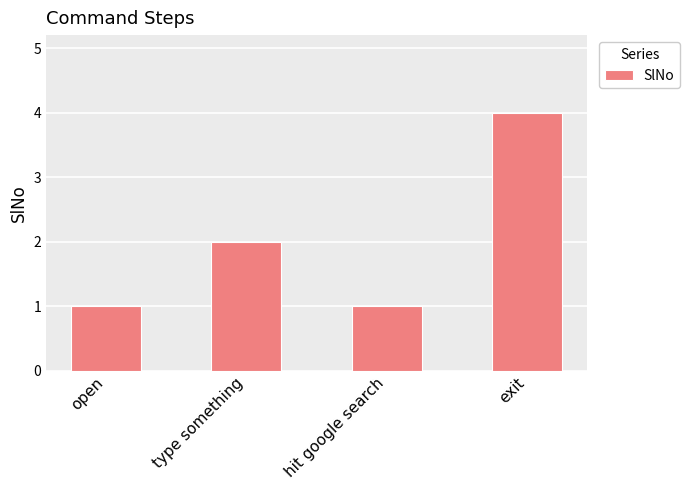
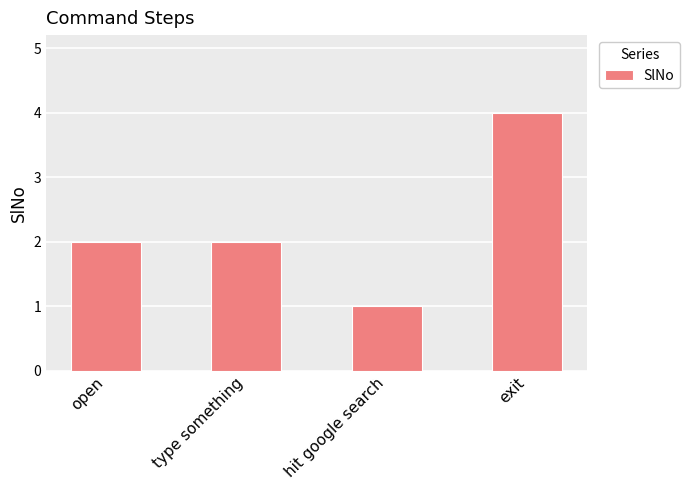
  {
-   "open": 1,
+   "open": 2,
    "type something": 2,
    "hit google search": 1,
    "exit": 4
  }
